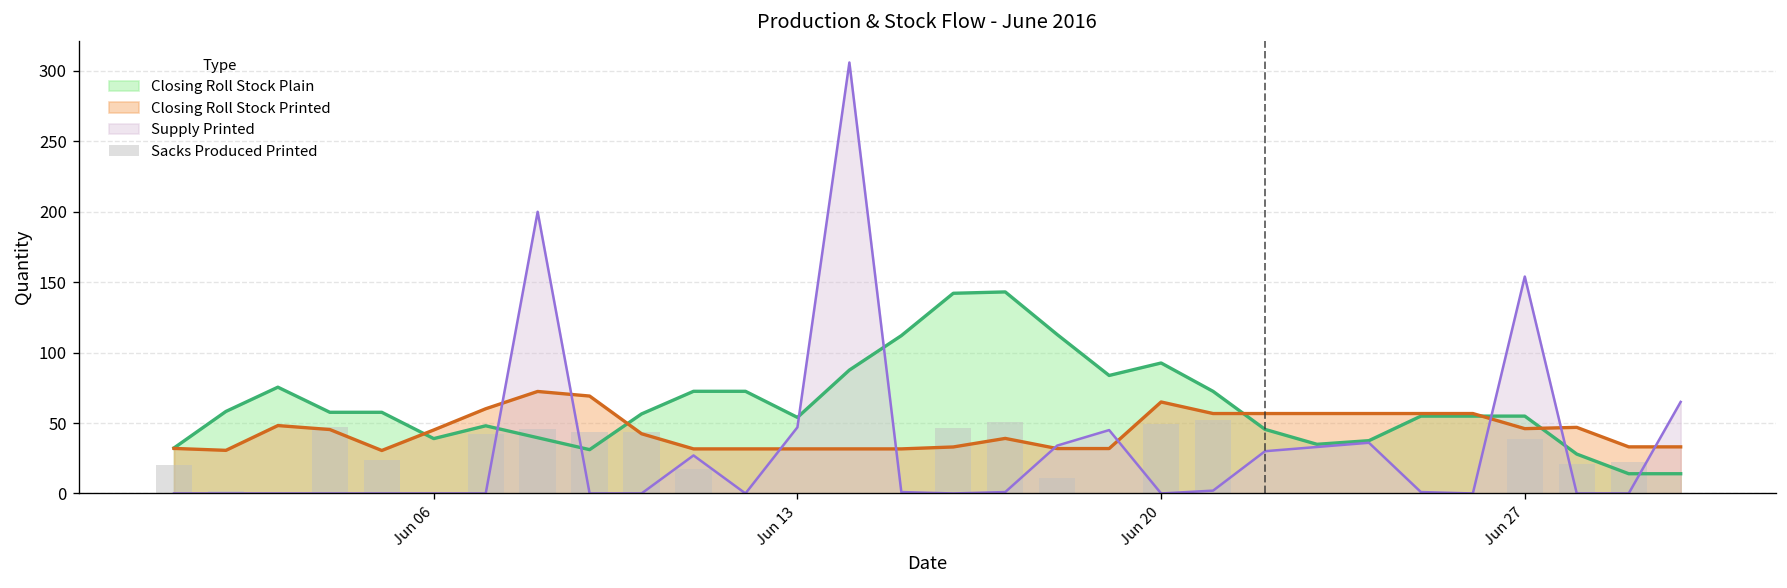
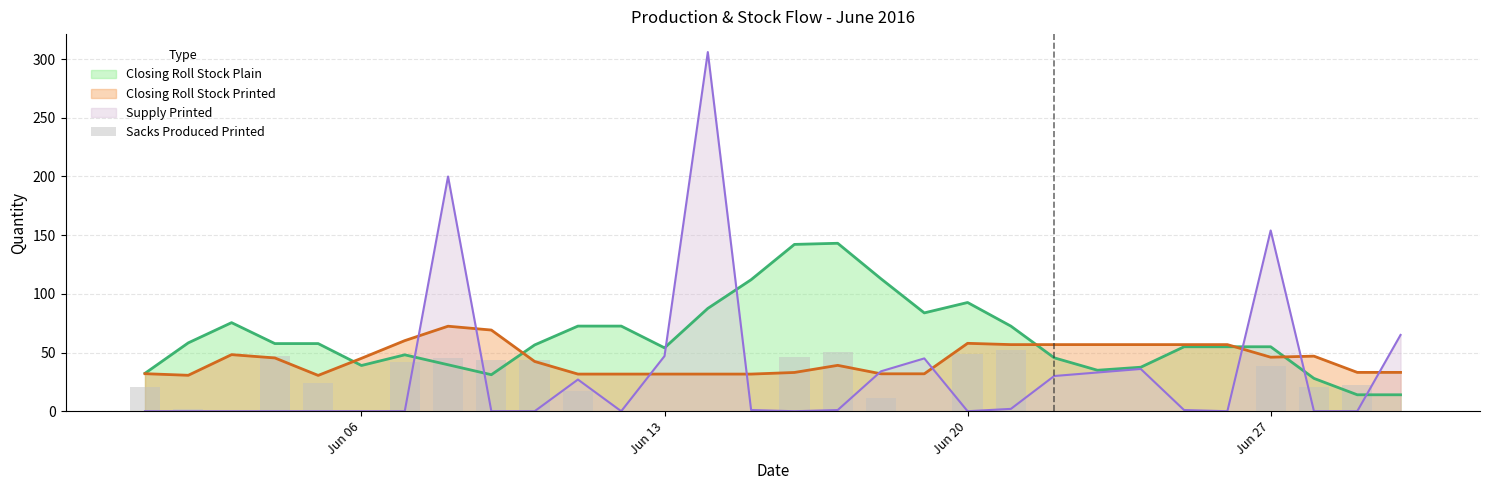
  {
    "Closing Roll Stock Printed": {
      "Jun 06": 45,
      "Jun 13": 32,
-     "Jun 20": 65,
+     "Jun 20": 58,
      "Jun 27": 46
    }
  }
